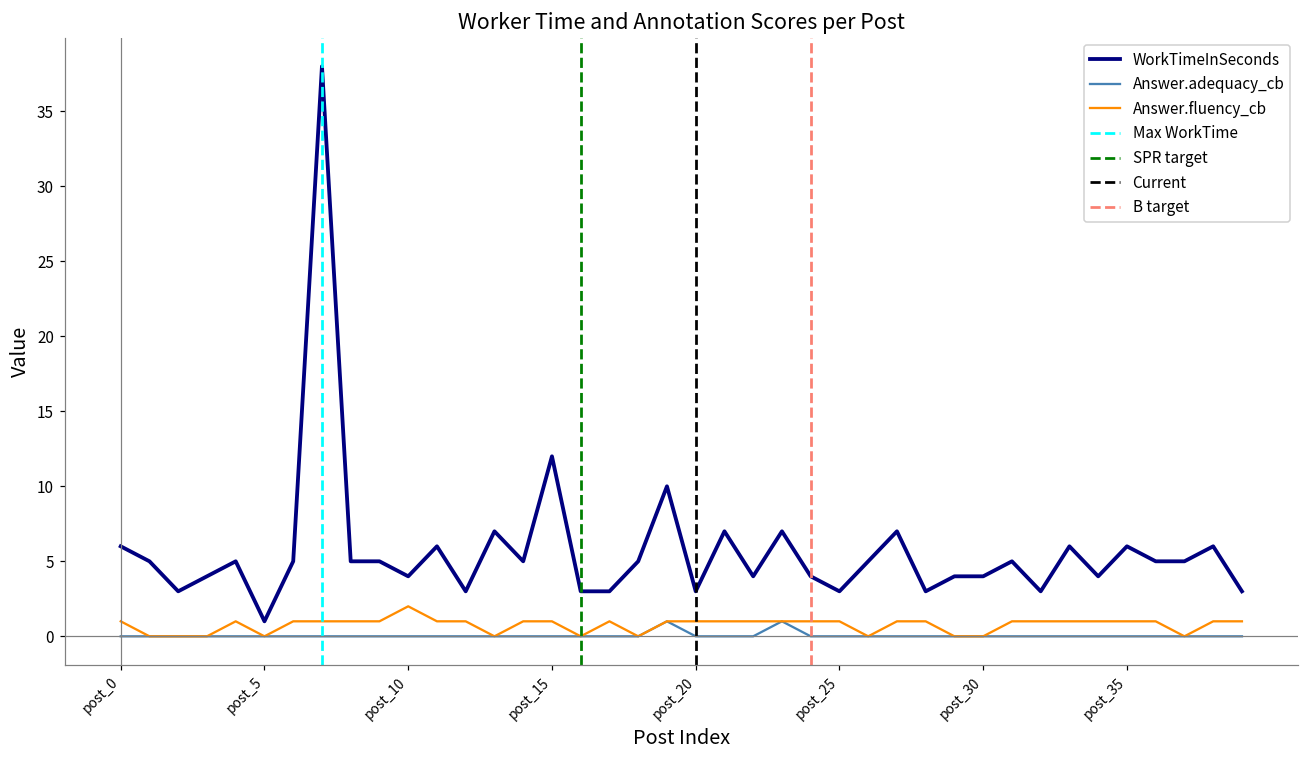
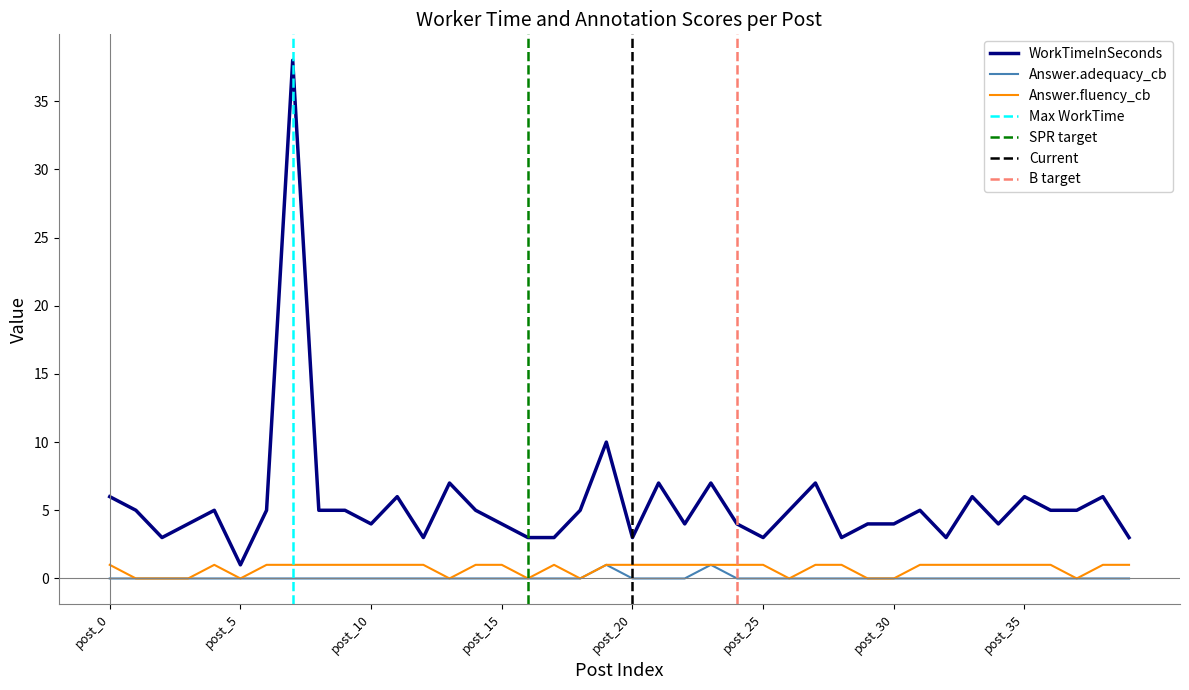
  {
    "WorkTimeInSeconds": {
      "post_0": 6,
      "post_5": 1,
      "post_10": 4,
-     "post_15": 12,
+     "post_15": 4,
      "post_20": 3,
      "post_25": 3,
      "post_30": 4,
      "post_35": 6
    },
    "Answer.adequacy_cb": {
      "post_0": 0,
      "post_10": 0,
      "post_15": 0,
      "post_20": 0,
      "post_25": 0,
      "post_35": 0
    },
    "Answer.fluency_cb": {
      "post_0": 1,
-     "post_10": 2,
+     "post_10": 1,
      "post_15": 1,
      "post_20": 1,
      "post_25": 1,
      "post_35": 1
    }
  }
